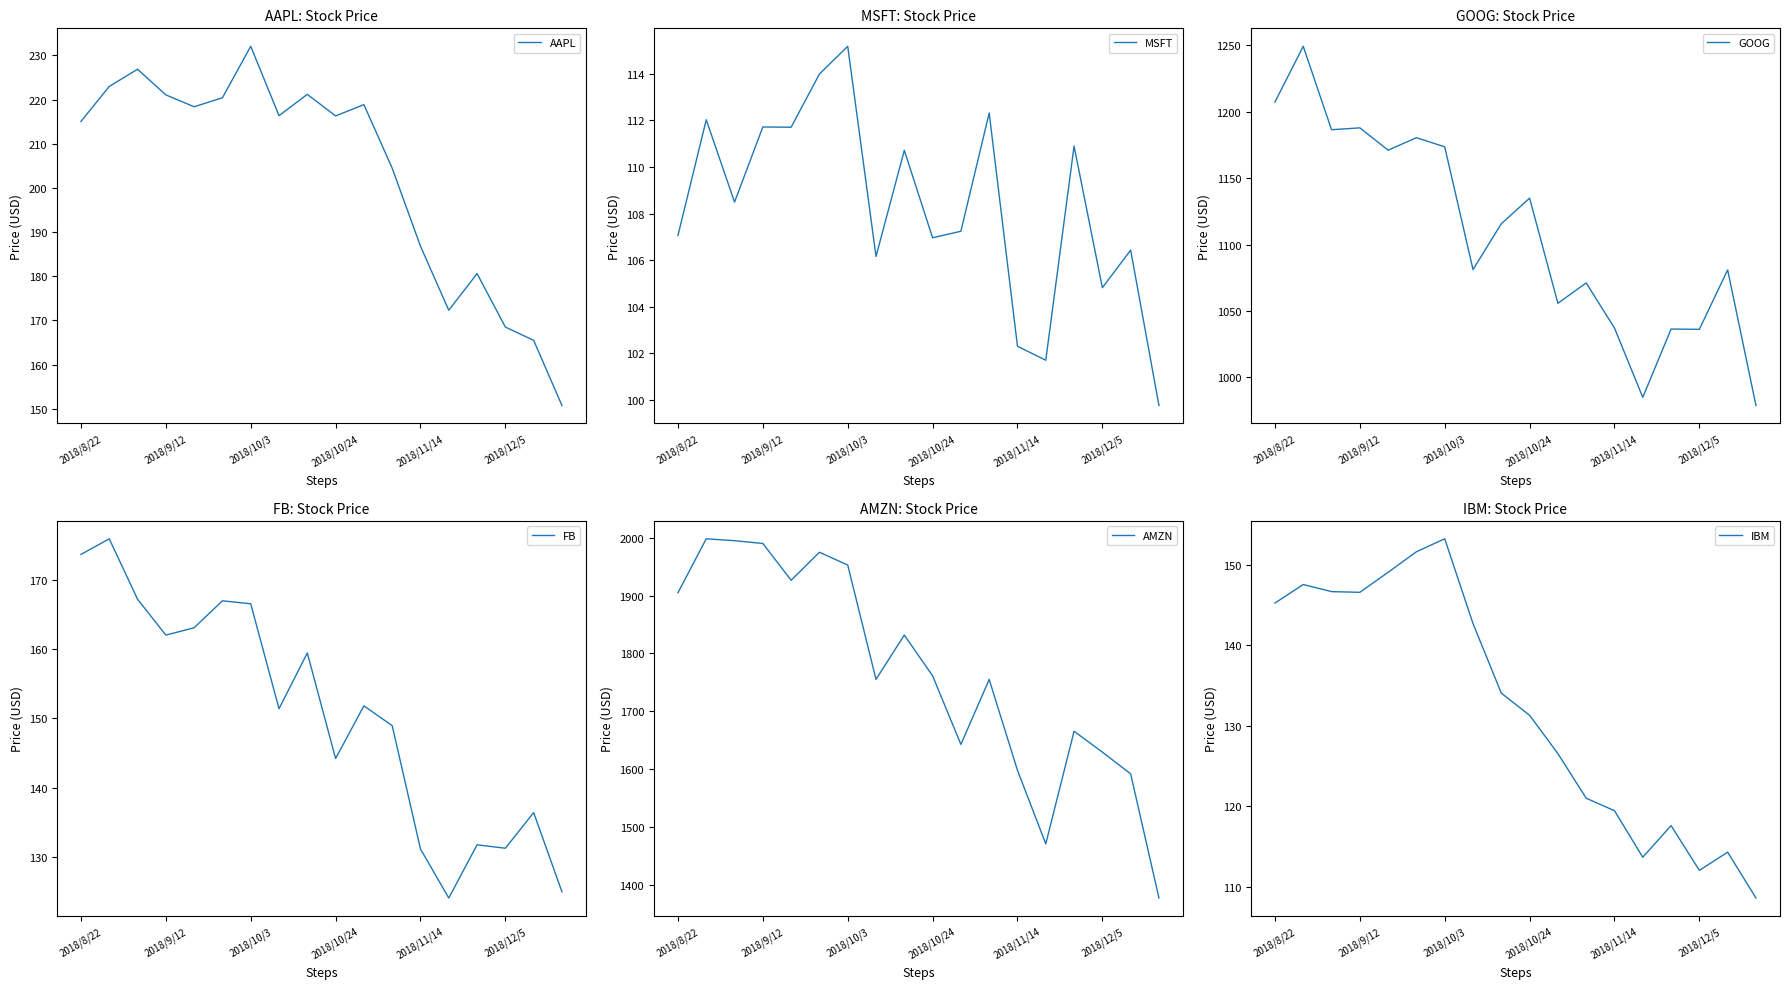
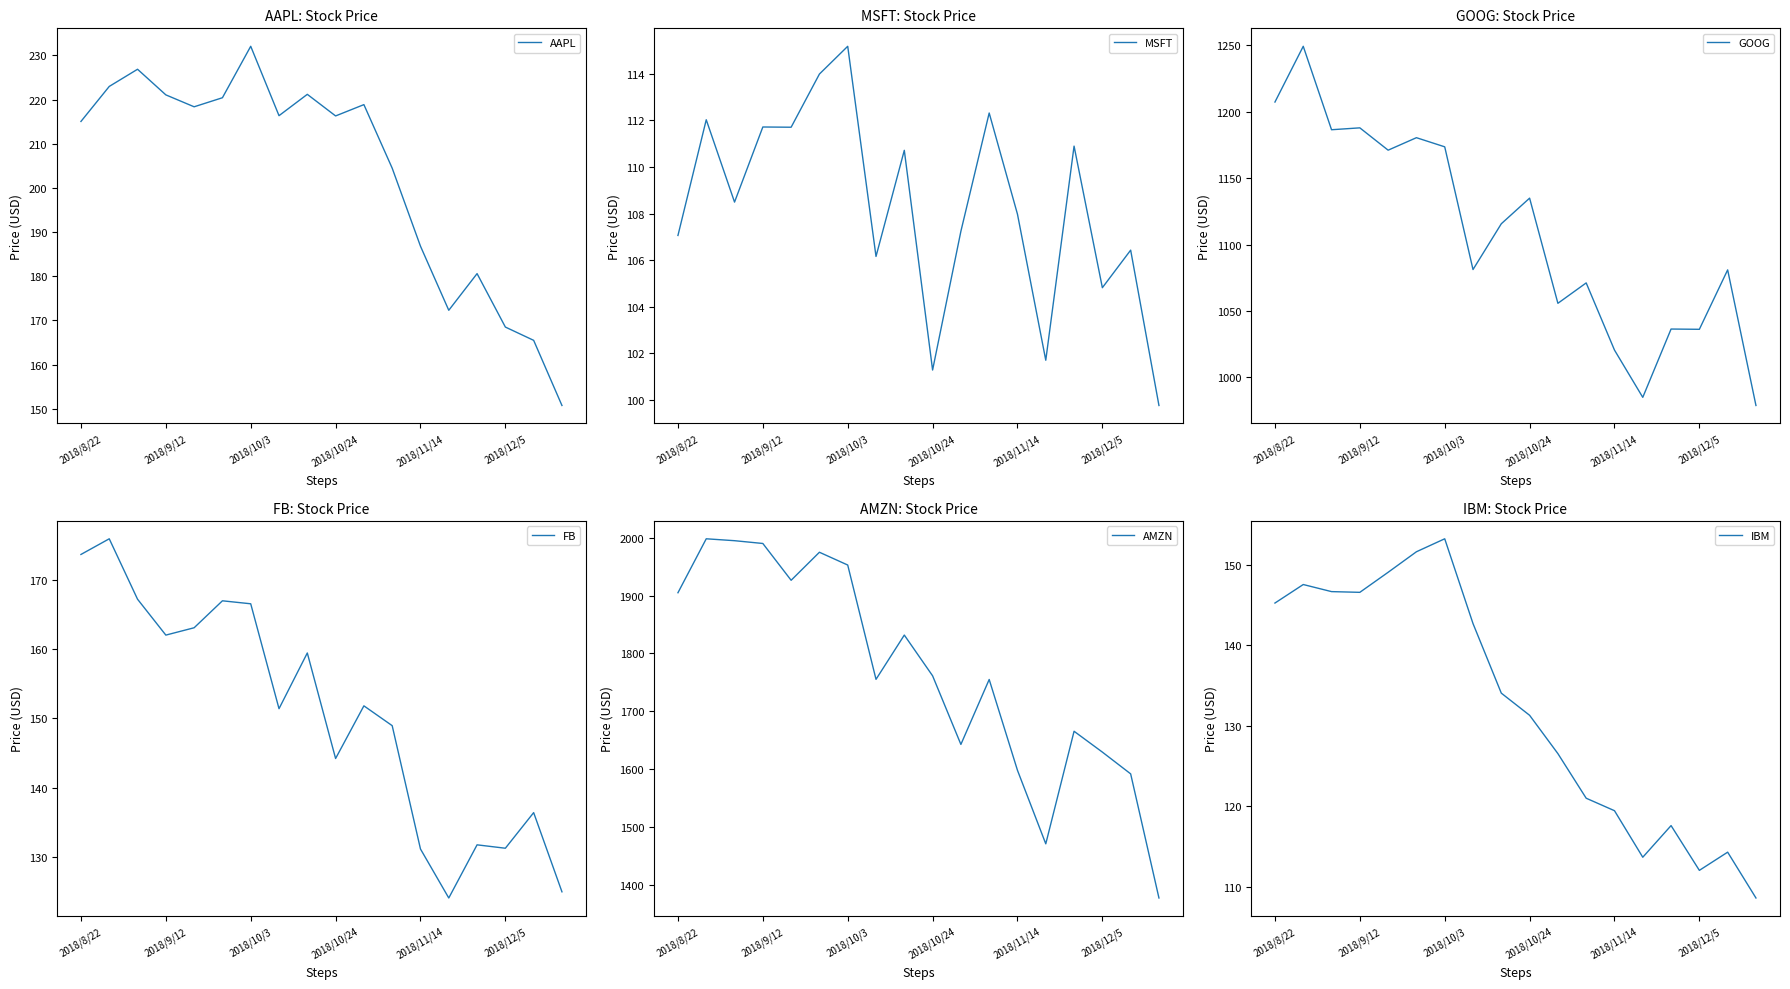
  {
    "AAPL: Stock Price": {
      "2018/8/22": 215,
      "2018/9/12": 221,
      "2018/10/3": 232,
      "2018/10/24": 216,
      "2018/11/14": 187,
      "2018/12/5": 168
    },
    "MSFT: Stock Price": {
      "2018/8/22": 107.1,
      "2018/9/12": 111.7,
      "2018/10/3": 115.2,
-     "2018/10/24": 107.0,
-     "2018/11/14": 102.3,
+     "2018/10/24": 101.3,
+     "2018/11/14": 108.0,
      "2018/12/5": 104.8
    },
    "GOOG: Stock Price": {
      "2018/8/22": 1207,
      "2018/9/12": 1188,
      "2018/10/3": 1174,
      "2018/10/24": 1135,
-     "2018/11/14": 1037,
+     "2018/11/14": 1021,
      "2018/12/5": 1036
    },
    "FB: Stock Price": {
      "2018/8/22": 174,
      "2018/9/12": 162,
      "2018/10/3": 167,
      "2018/10/24": 144,
      "2018/11/14": 131,
      "2018/12/5": 131
    },
    "AMZN: Stock Price": {
      "2018/8/22": 1900,
      "2018/9/12": 1990,
      "2018/10/3": 1950,
      "2018/10/24": 1760,
      "2018/11/14": 1600,
      "2018/12/5": 1630
    },
    "IBM: Stock Price": {
      "2018/8/22": 145,
      "2018/9/12": 147,
      "2018/10/3": 153,
      "2018/10/24": 131,
      "2018/11/14": 119,
      "2018/12/5": 112
    }
  }
